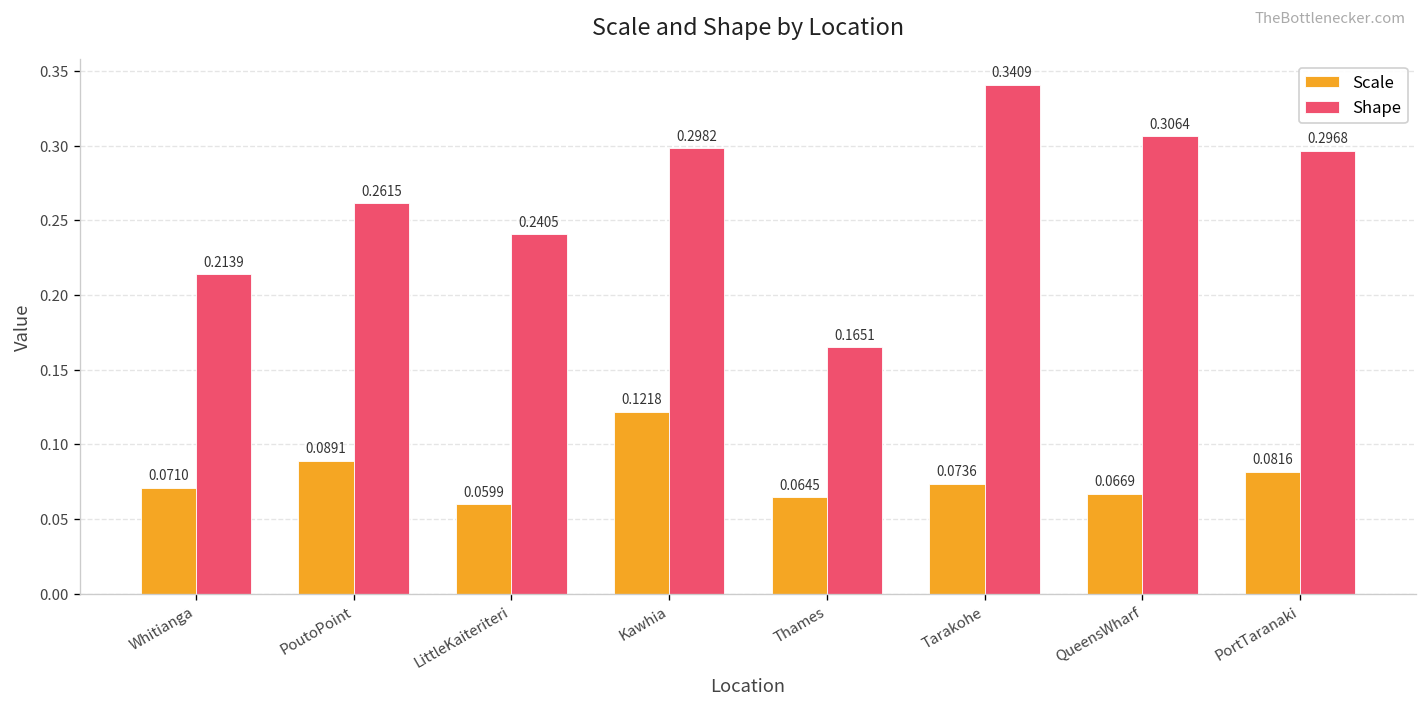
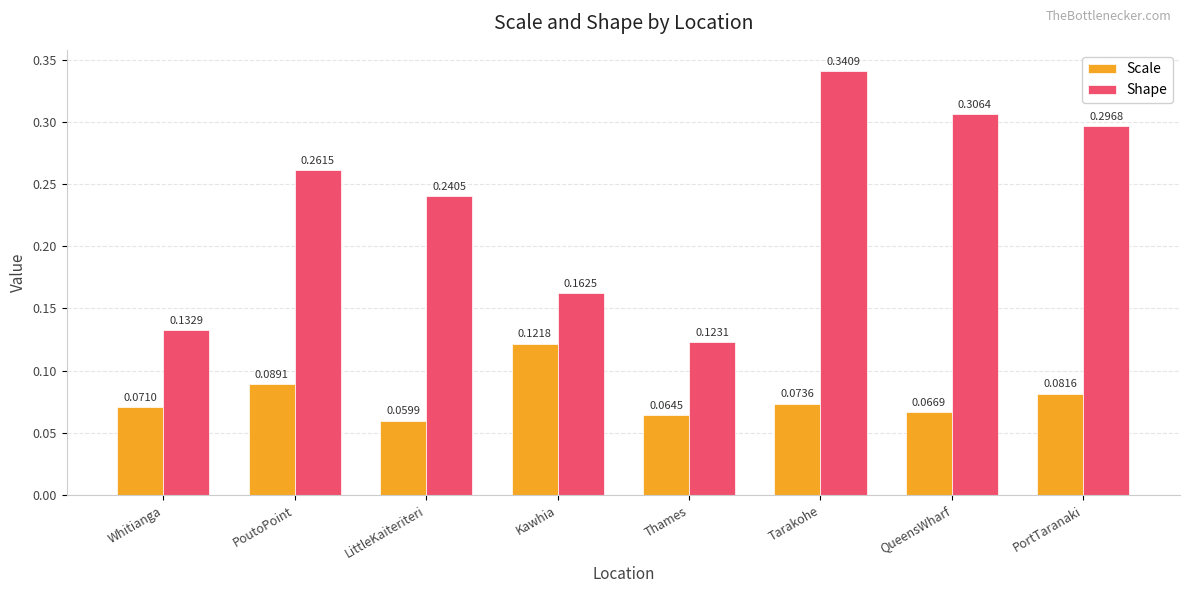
  {
    "Scale": {
      "Whitianga": 0.0710,
      "PoutoPoint": 0.0891,
      "LittleKaiteriteri": 0.0599,
      "Kawhia": 0.1218,
      "Thames": 0.0645,
      "Tarakohe": 0.0736,
      "QueensWharf": 0.0669,
      "PortTaranaki": 0.0816
    },
    "Shape": {
-     "Whitianga": 0.2139,
+     "Whitianga": 0.1329,
      "PoutoPoint": 0.2615,
      "LittleKaiteriteri": 0.2405,
-     "Kawhia": 0.2982,
-     "Thames": 0.1651,
+     "Kawhia": 0.1625,
+     "Thames": 0.1231,
      "Tarakohe": 0.3409,
      "QueensWharf": 0.3064,
      "PortTaranaki": 0.2968
    }
  }
